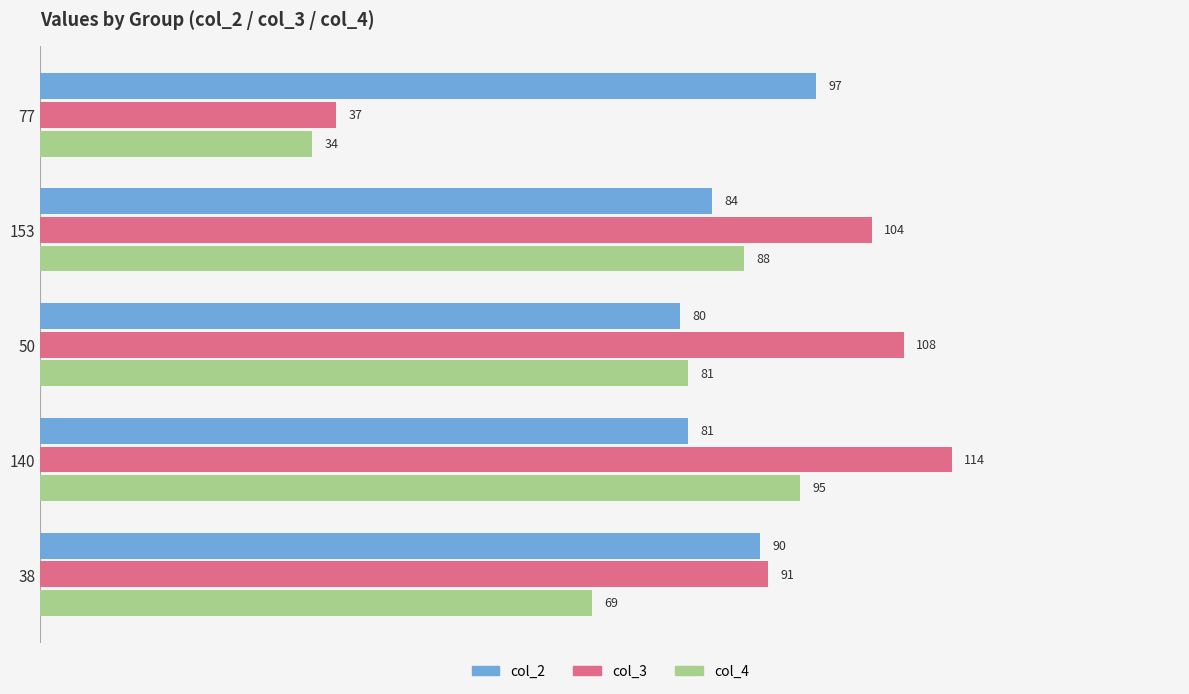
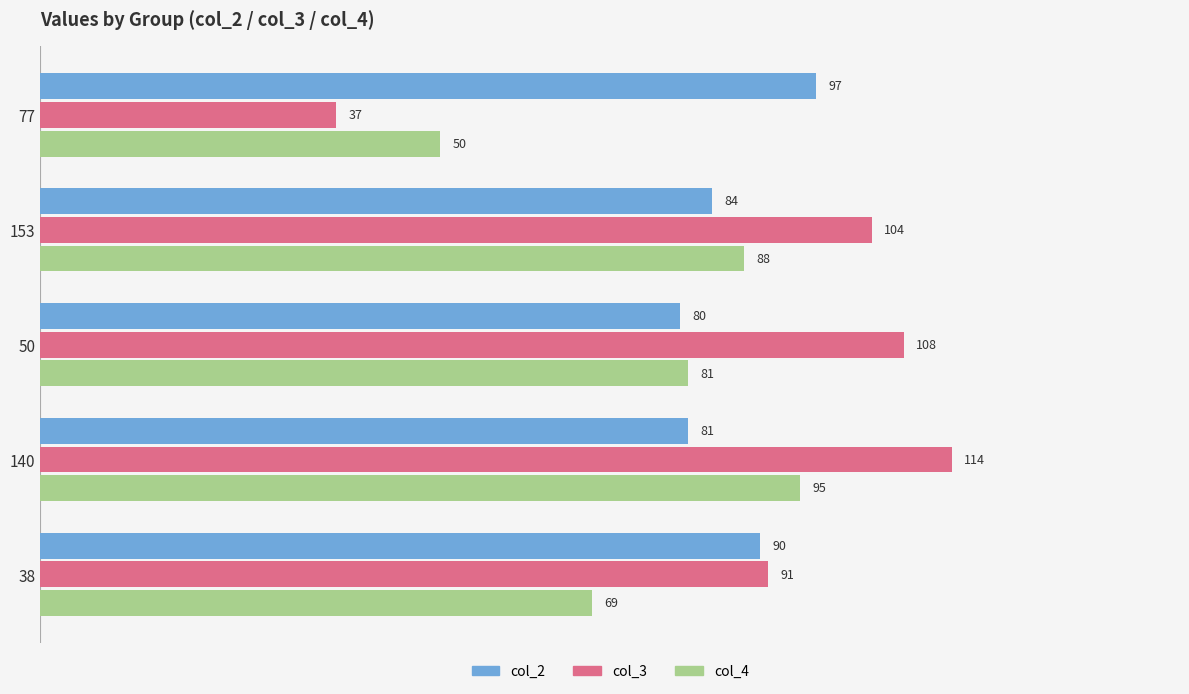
  {
    "col_2": {
      "77": 97,
      "153": 84,
      "50": 80,
      "140": 81,
      "38": 90
    },
    "col_3": {
      "77": 37,
      "153": 104,
      "50": 108,
      "140": 114,
      "38": 91
    },
    "col_4": {
-     "77": 34,
+     "77": 50,
      "153": 88,
      "50": 81,
      "140": 95,
      "38": 69
    }
  }
